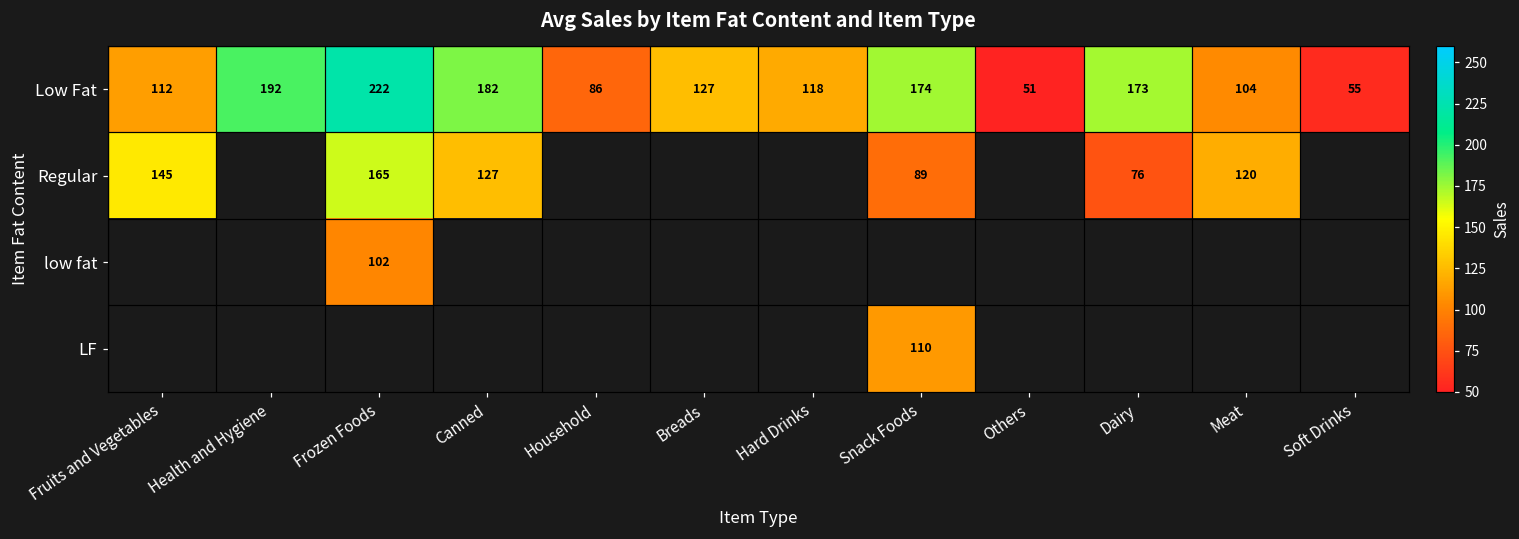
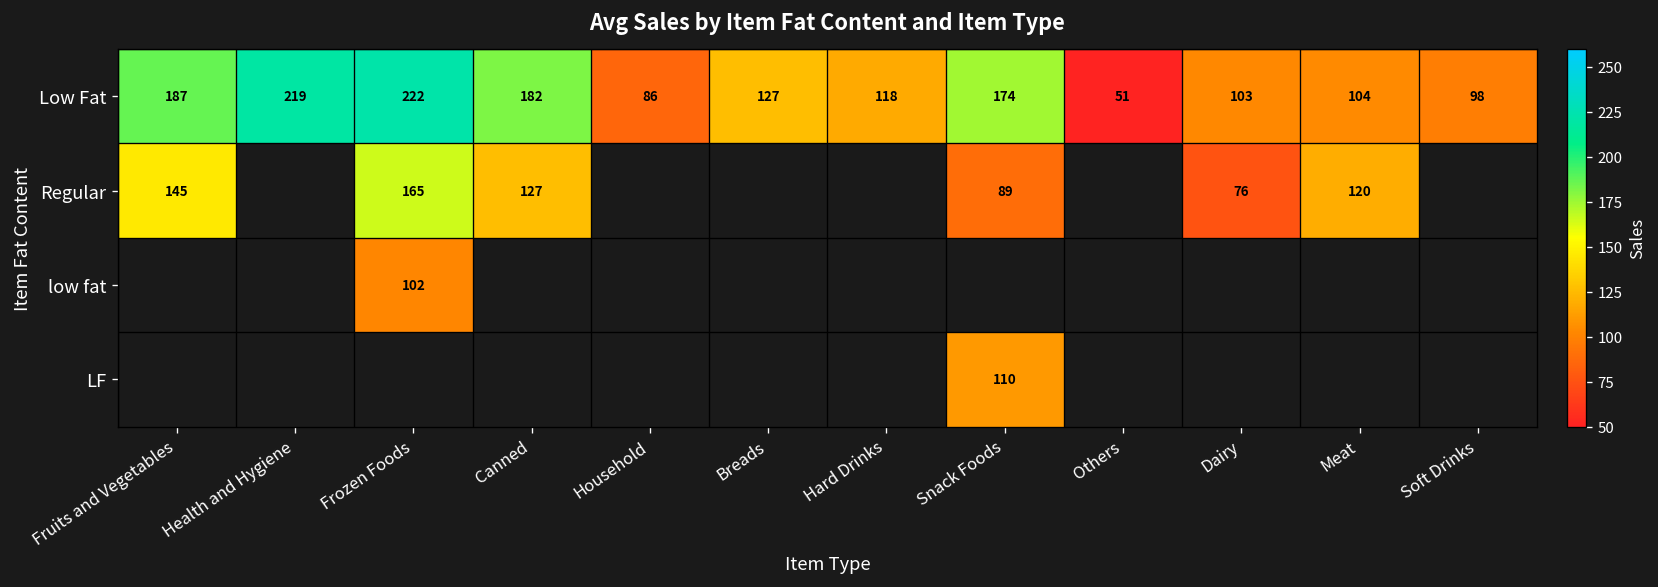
  {
    "Low Fat": {
-     "Fruits and Vegetables": 112,
-     "Health and Hygiene": 192,
+     "Fruits and Vegetables": 187,
+     "Health and Hygiene": 219,
      "Frozen Foods": 222,
      "Canned": 182,
      "Household": 86,
      "Breads": 127,
      "Hard Drinks": 118,
      "Snack Foods": 174,
      "Others": 51,
-     "Dairy": 173,
+     "Dairy": 103,
      "Meat": 104,
-     "Soft Drinks": 55
+     "Soft Drinks": 98
    },
    "Regular": {
      "Fruits and Vegetables": 145,
      "Frozen Foods": 165,
      "Canned": 127,
      "Snack Foods": 89,
      "Dairy": 76,
      "Meat": 120
    },
    "low fat": {
      "Frozen Foods": 102
    },
    "LF": {
      "Snack Foods": 110
    }
  }
